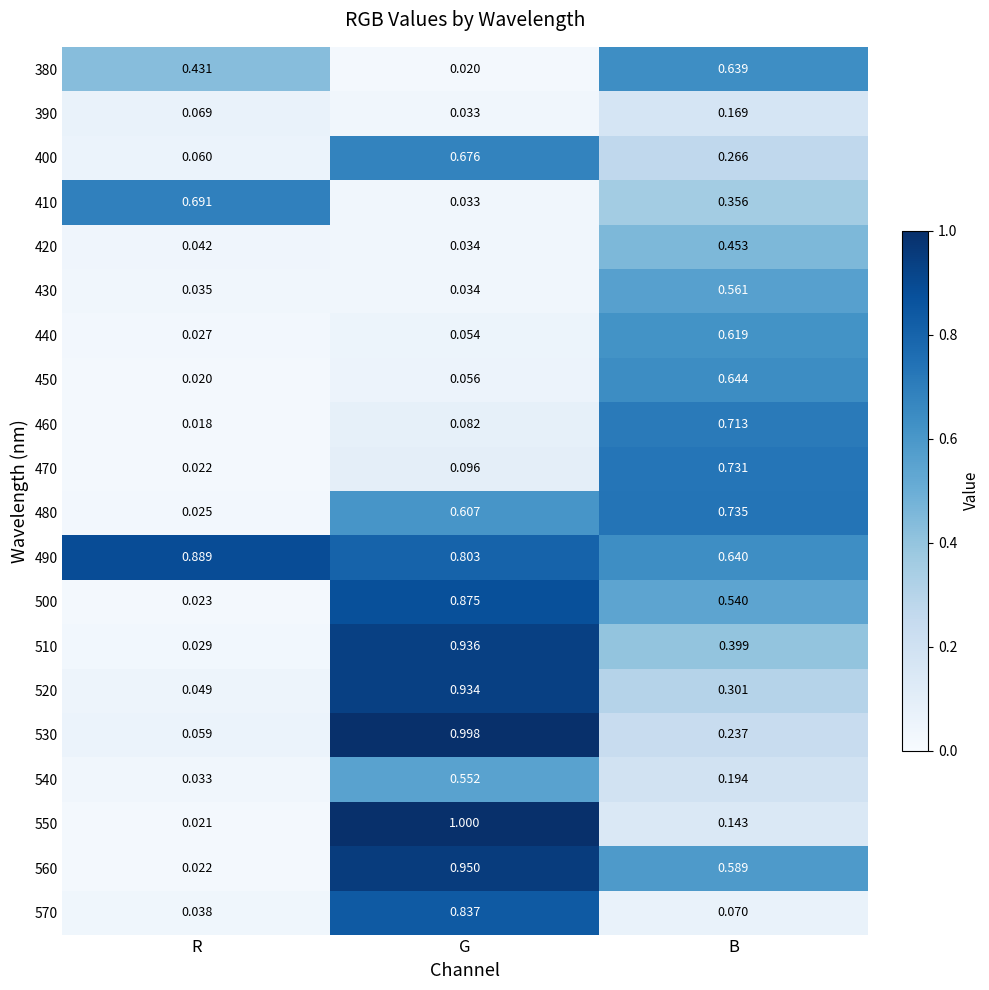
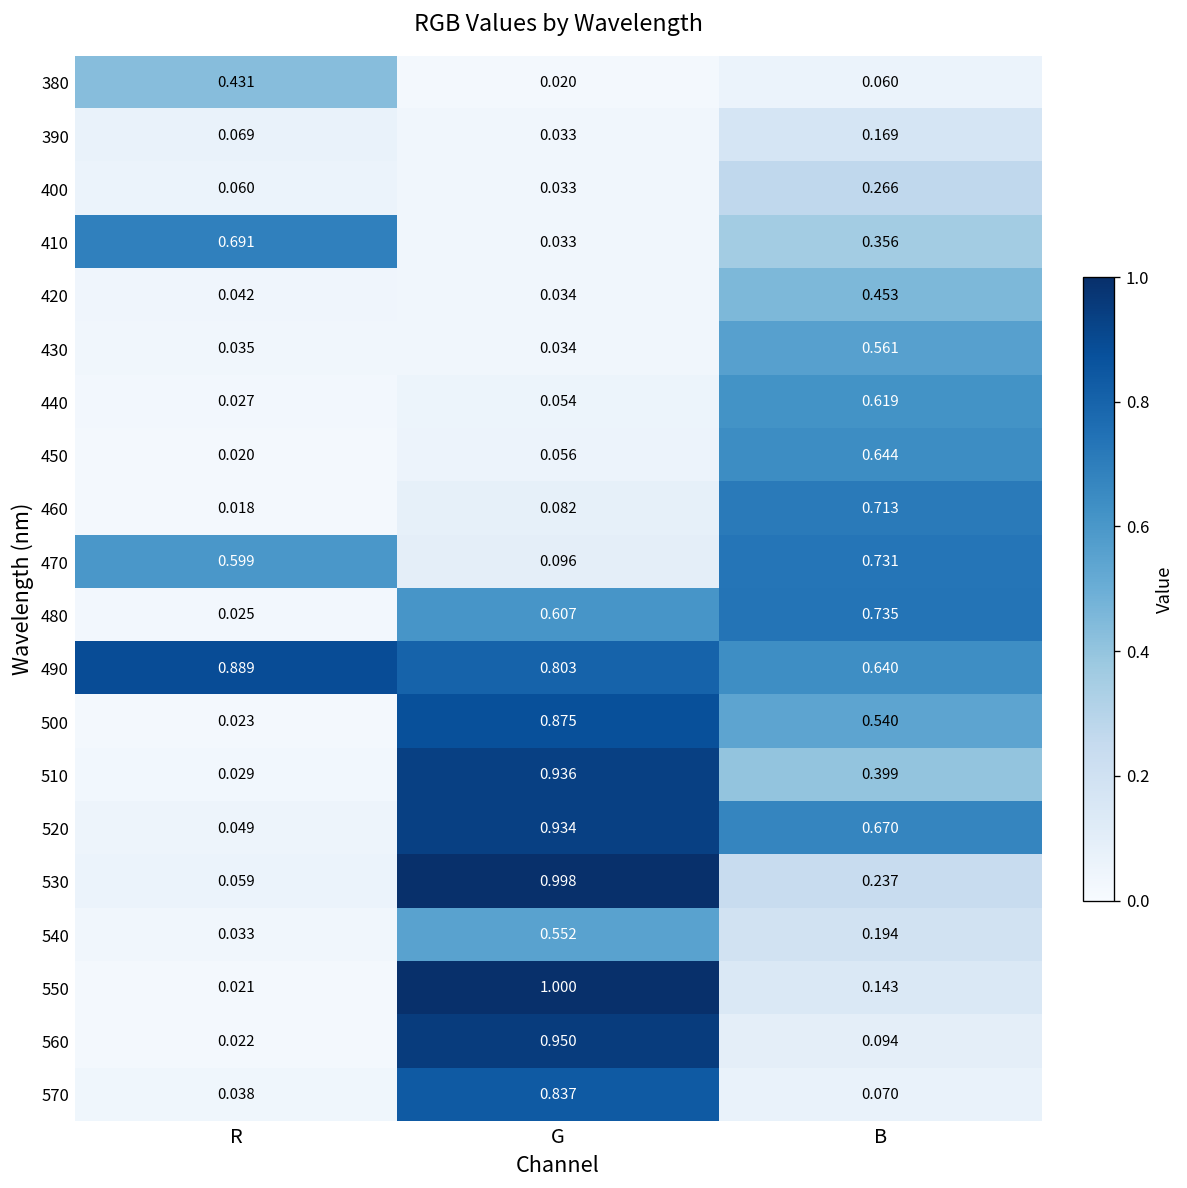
  {
    "380": {
      "R": 0.431,
      "G": 0.020,
-     "B": 0.639
+     "B": 0.060
    },
    "390": {
      "R": 0.069,
      "G": 0.033,
      "B": 0.169
    },
    "400": {
      "R": 0.060,
-     "G": 0.676,
+     "G": 0.033,
      "B": 0.266
    },
    "410": {
      "R": 0.691,
      "G": 0.033,
      "B": 0.356
    },
    "420": {
      "R": 0.042,
      "G": 0.034,
      "B": 0.453
    },
    "430": {
      "R": 0.035,
      "G": 0.034,
      "B": 0.561
    },
    "440": {
      "R": 0.027,
      "G": 0.054,
      "B": 0.619
    },
    "450": {
      "R": 0.020,
      "G": 0.056,
      "B": 0.644
    },
    "460": {
      "R": 0.018,
      "G": 0.082,
      "B": 0.713
    },
    "470": {
-     "R": 0.022,
+     "R": 0.599,
      "G": 0.096,
      "B": 0.731
    },
    "480": {
      "R": 0.025,
      "G": 0.607,
      "B": 0.735
    },
    "490": {
      "R": 0.889,
      "G": 0.803,
      "B": 0.640
    },
    "500": {
      "R": 0.023,
      "G": 0.875,
      "B": 0.540
    },
    "510": {
      "R": 0.029,
      "G": 0.936,
      "B": 0.399
    },
    "520": {
      "R": 0.049,
      "G": 0.934,
-     "B": 0.301
+     "B": 0.670
    },
    "530": {
      "R": 0.059,
      "G": 0.998,
      "B": 0.237
    },
    "540": {
      "R": 0.033,
      "G": 0.552,
      "B": 0.194
    },
    "550": {
      "R": 0.021,
      "G": 1.000,
      "B": 0.143
    },
    "560": {
      "R": 0.022,
      "G": 0.950,
-     "B": 0.589
+     "B": 0.094
    },
    "570": {
      "R": 0.038,
      "G": 0.837,
      "B": 0.070
    }
  }
